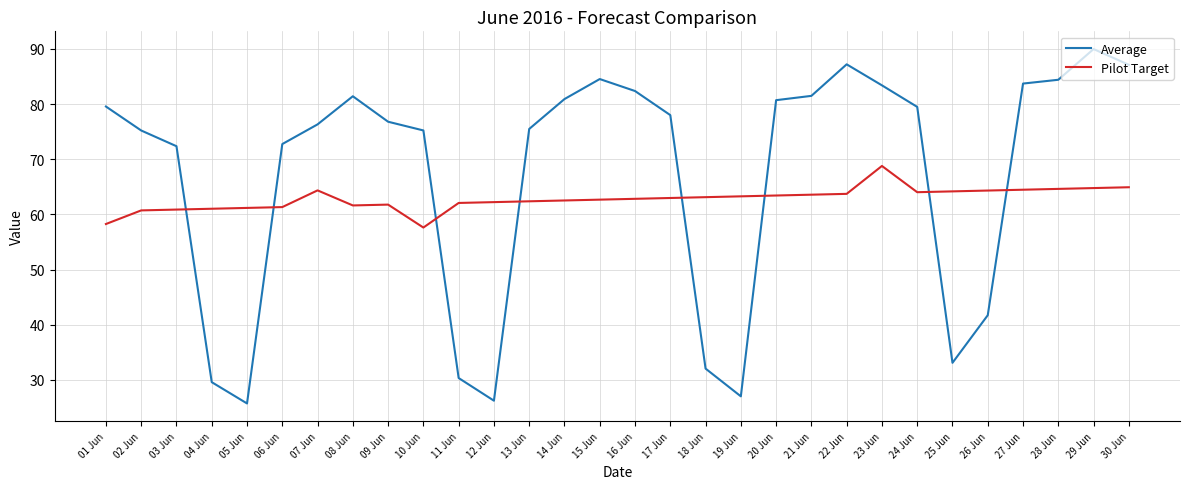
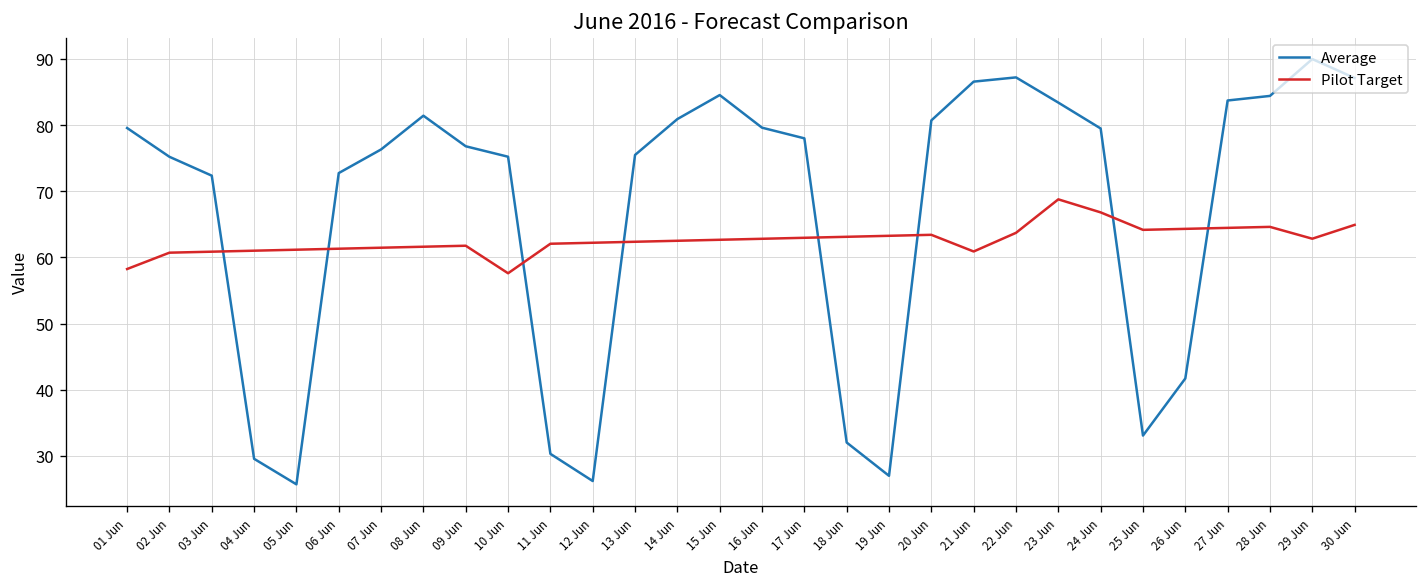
  {
    "Average": {
      "01 Jun": 80,
      "02 Jun": 75,
      "03 Jun": 72,
      "04 Jun": 30,
      "05 Jun": 26,
      "06 Jun": 73,
      "07 Jun": 76,
      "08 Jun": 81,
      "09 Jun": 77,
      "10 Jun": 75,
      "11 Jun": 30,
      "12 Jun": 26,
      "13 Jun": 75,
      "14 Jun": 81,
      "15 Jun": 85,
-     "16 Jun": 82,
+     "16 Jun": 80,
      "17 Jun": 78,
      "18 Jun": 32,
      "19 Jun": 27,
      "20 Jun": 81,
-     "21 Jun": 81,
+     "21 Jun": 87,
      "22 Jun": 87,
      "23 Jun": 83,
      "24 Jun": 79,
      "25 Jun": 33,
      "26 Jun": 42,
      "27 Jun": 84,
      "28 Jun": 84
    },
    "Pilot Target": {
      "01 Jun": 58,
      "02 Jun": 61,
      "03 Jun": 61,
      "04 Jun": 61,
      "05 Jun": 61,
      "06 Jun": 61,
-     "07 Jun": 64,
+     "07 Jun": 61,
      "08 Jun": 62,
      "09 Jun": 62,
      "10 Jun": 58,
      "11 Jun": 62,
      "12 Jun": 62,
      "13 Jun": 62,
      "14 Jun": 63,
      "15 Jun": 63,
      "16 Jun": 63,
      "17 Jun": 63,
      "18 Jun": 63,
      "19 Jun": 63,
      "20 Jun": 63,
-     "21 Jun": 64,
+     "21 Jun": 61,
      "22 Jun": 64,
      "23 Jun": 69,
-     "24 Jun": 64,
+     "24 Jun": 67,
      "25 Jun": 64,
      "26 Jun": 64,
      "27 Jun": 64,
      "28 Jun": 65,
-     "29 Jun": 65,
+     "29 Jun": 63,
      "30 Jun": 65
    }
  }
